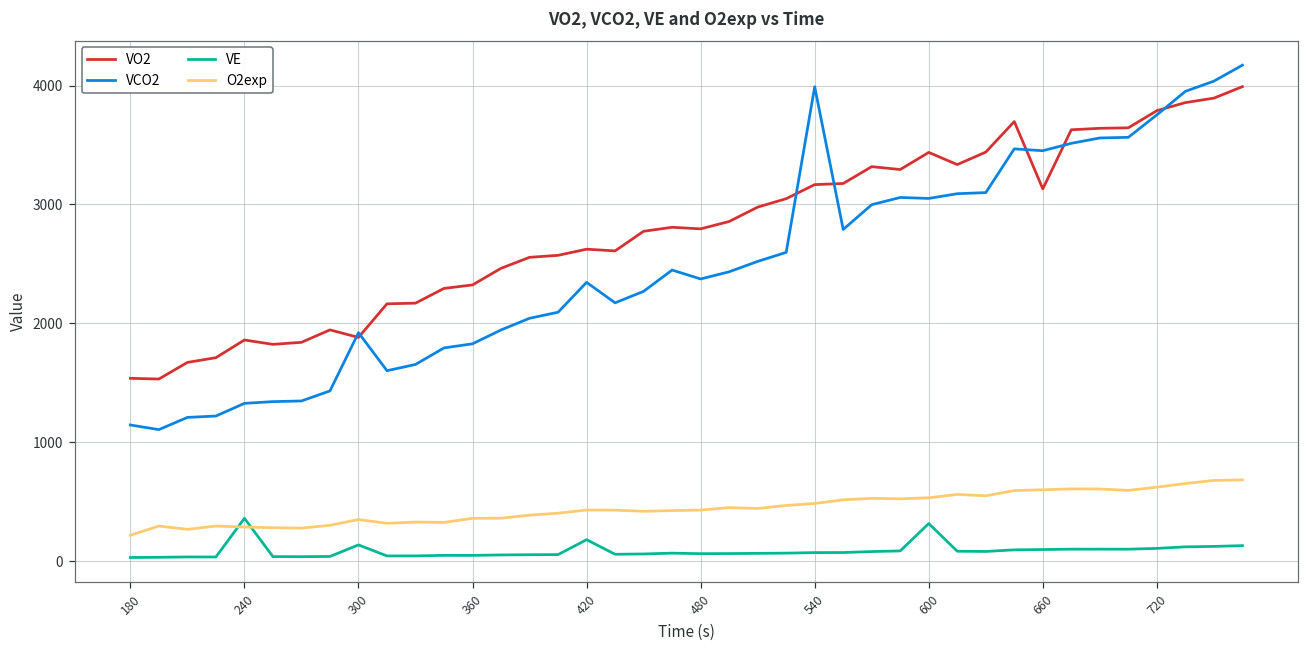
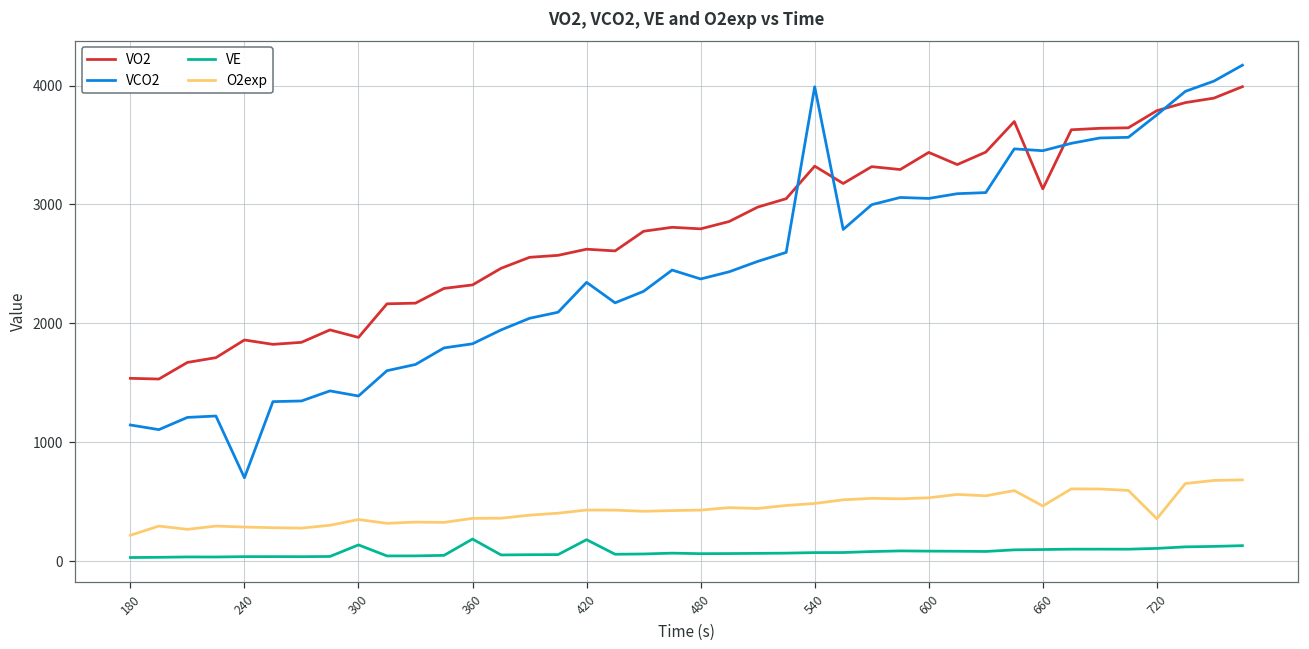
  {
    "VO2": {
      "180": 1540,
      "240": 1860,
      "300": 1880,
      "360": 2320,
      "420": 2620,
      "480": 2800,
-     "540": 3170,
+     "540": 3320,
      "600": 3440,
      "660": 3130,
      "720": 3790
    },
    "VCO2": {
      "180": 1150,
-     "240": 1330,
-     "300": 1920,
+     "240": 700,
+     "300": 1390,
      "360": 1830,
      "420": 2350,
      "480": 2370,
      "540": 3990,
      "600": 3050,
      "660": 3450,
      "720": 3750
    },
    "VE": {
      "180": 30,
-     "240": 360,
+     "240": 40,
      "300": 140,
-     "360": 50,
+     "360": 190,
      "420": 180,
      "480": 60,
      "540": 70,
-     "600": 320,
+     "600": 90,
      "660": 100,
      "720": 110
    },
    "O2exp": {
      "180": 220,
      "240": 290,
      "300": 350,
      "360": 360,
      "420": 430,
      "480": 430,
      "540": 490,
      "600": 530,
-     "660": 600,
-     "720": 620
+     "660": 470,
+     "720": 360
    }
  }
